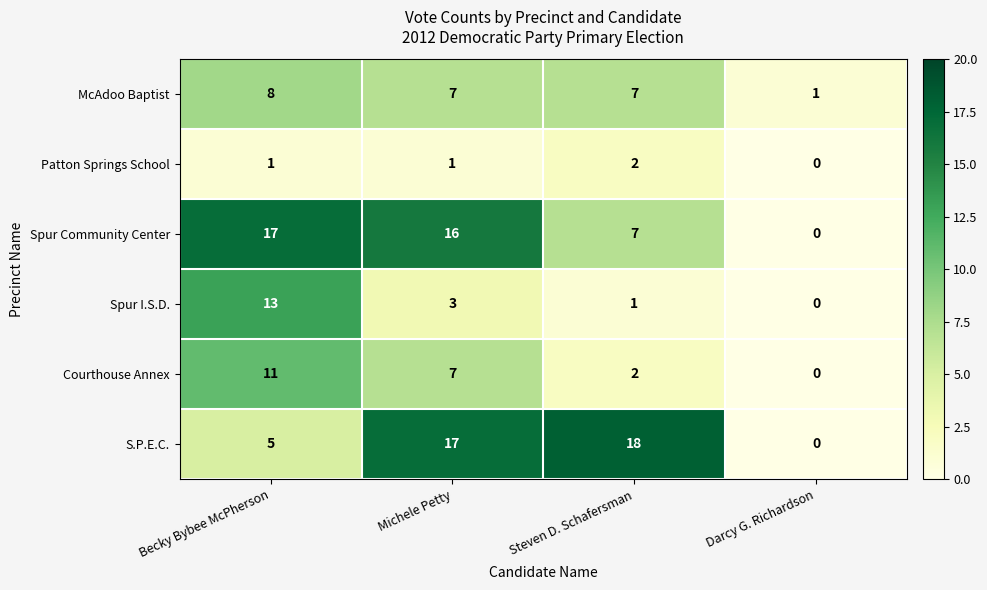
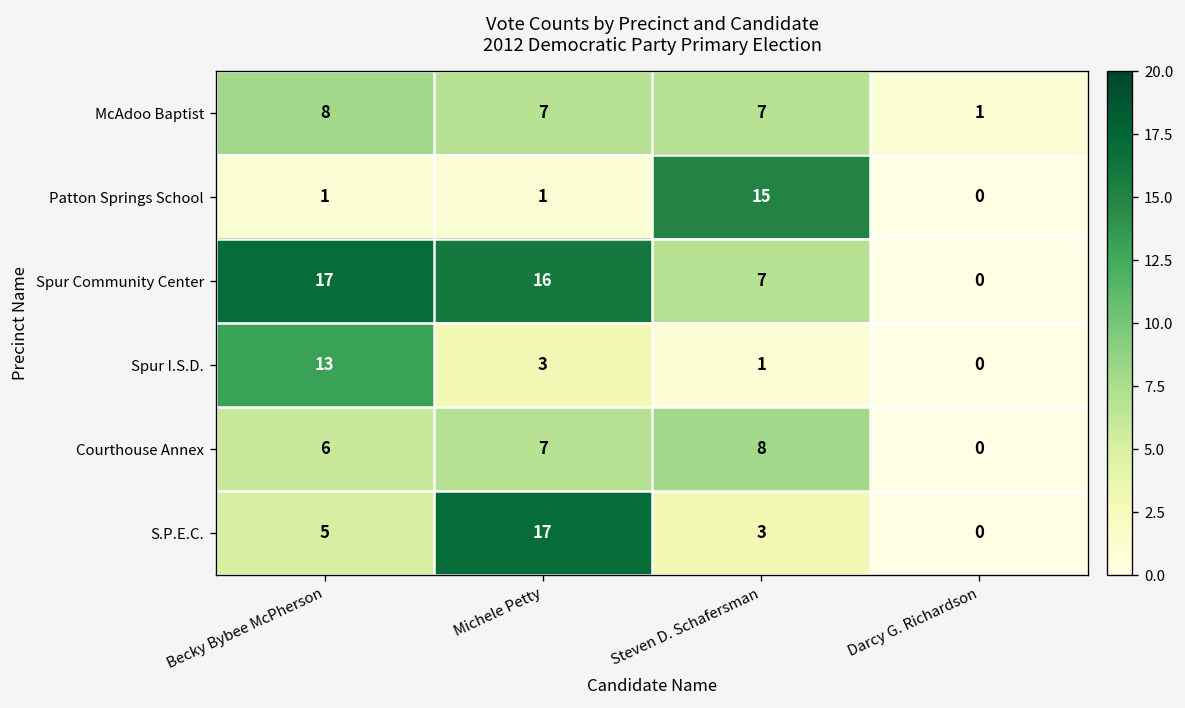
  {
    "McAdoo Baptist": {
      "Becky Bybee McPherson": 8,
      "Michele Petty": 7,
      "Steven D. Schafersman": 7,
      "Darcy G. Richardson": 1
    },
    "Patton Springs School": {
      "Becky Bybee McPherson": 1,
      "Michele Petty": 1,
-     "Steven D. Schafersman": 2,
+     "Steven D. Schafersman": 15,
      "Darcy G. Richardson": 0
    },
    "Spur Community Center": {
      "Becky Bybee McPherson": 17,
      "Michele Petty": 16,
      "Steven D. Schafersman": 7,
      "Darcy G. Richardson": 0
    },
    "Spur I.S.D.": {
      "Becky Bybee McPherson": 13,
      "Michele Petty": 3,
      "Steven D. Schafersman": 1,
      "Darcy G. Richardson": 0
    },
    "Courthouse Annex": {
-     "Becky Bybee McPherson": 11,
+     "Becky Bybee McPherson": 6,
      "Michele Petty": 7,
-     "Steven D. Schafersman": 2,
+     "Steven D. Schafersman": 8,
      "Darcy G. Richardson": 0
    },
    "S.P.E.C.": {
      "Becky Bybee McPherson": 5,
      "Michele Petty": 17,
-     "Steven D. Schafersman": 18,
+     "Steven D. Schafersman": 3,
      "Darcy G. Richardson": 0
    }
  }
